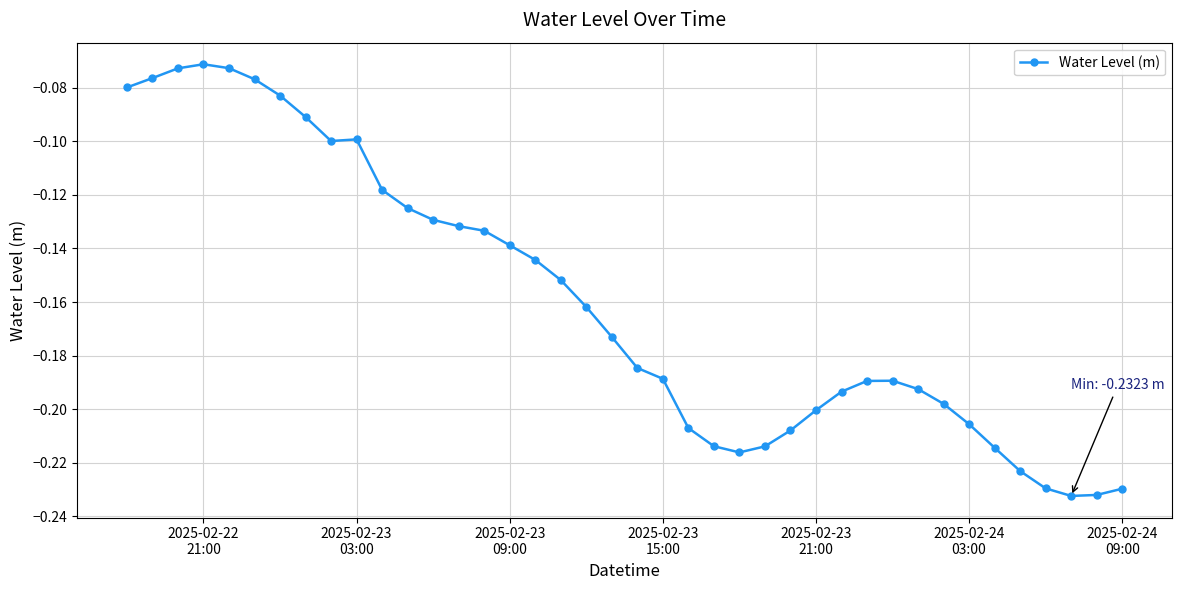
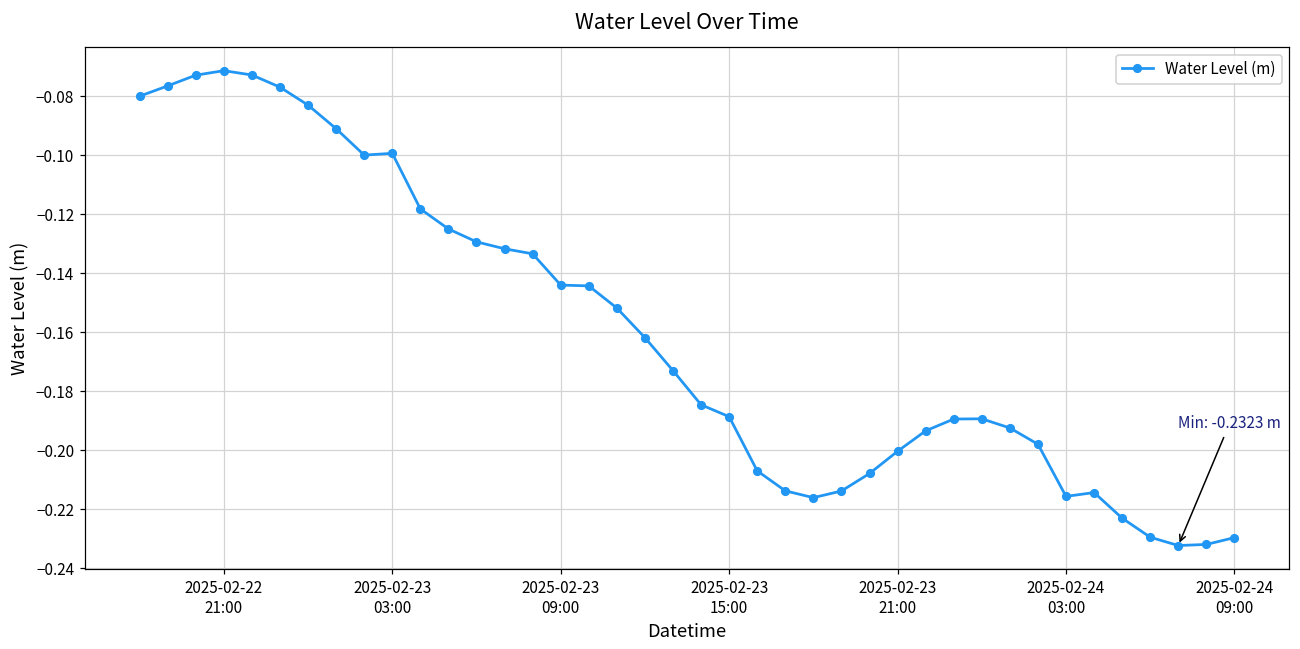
  {
    "2025-02-22 21:00": -0.071,
    "2025-02-23 03:00": -0.099,
-   "2025-02-23 09:00": -0.139,
+   "2025-02-23 09:00": -0.144,
    "2025-02-23 15:00": -0.189,
    "2025-02-23 21:00": -0.200,
-   "2025-02-24 03:00": -0.206
+   "2025-02-24 03:00": -0.216
  }
